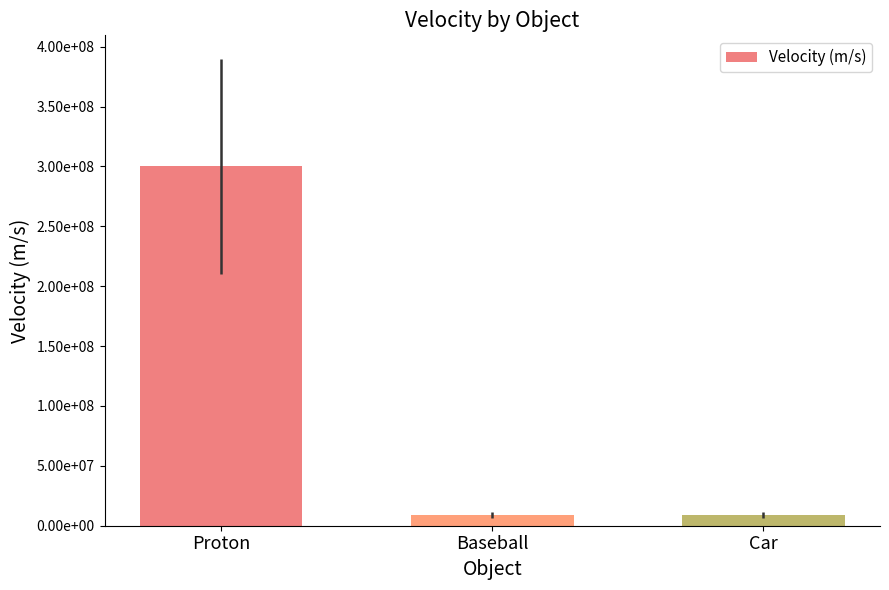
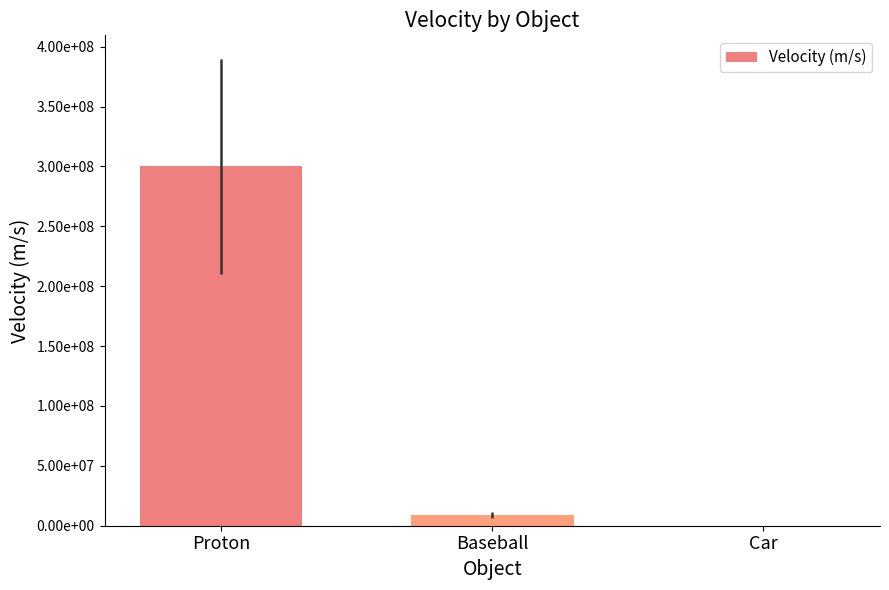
  {
    "Proton": 300000000,
    "Baseball": 9000000,
-   "Car": 9000000
+   "Car": 0
  }
